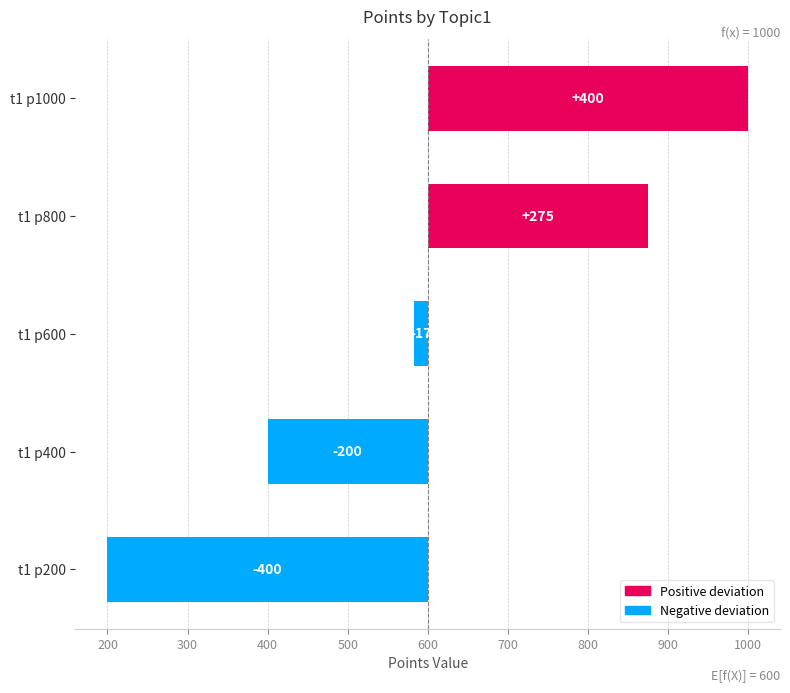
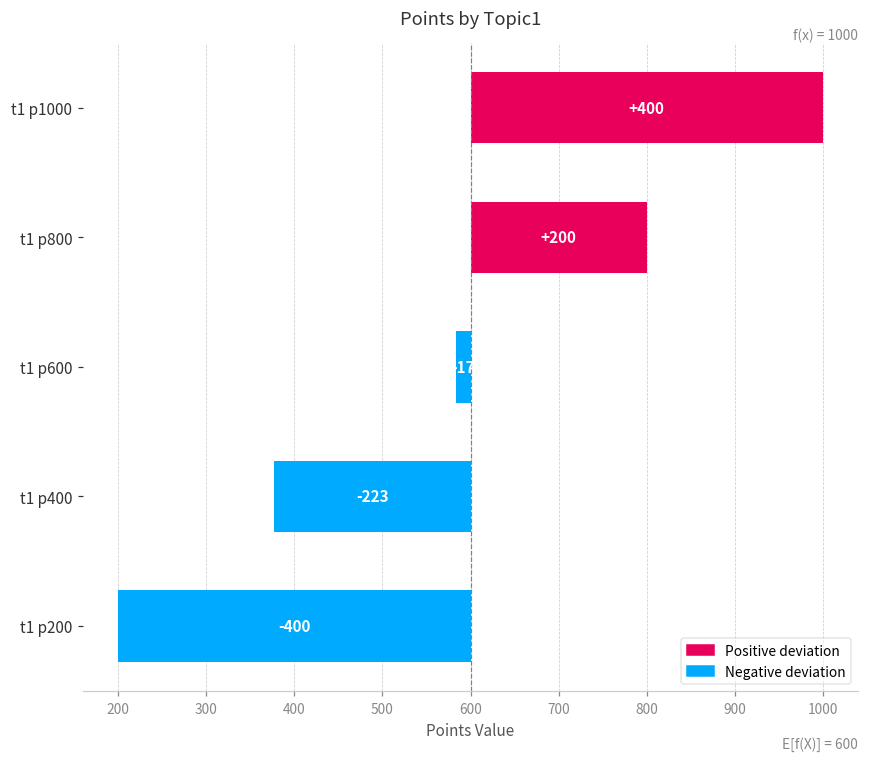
  {
    "t1 p1000": "+400",
-   "t1 p800": "+275",
+   "t1 p800": "+200",
    "t1 p600": "-17",
-   "t1 p400": "-200",
+   "t1 p400": "-223",
    "t1 p200": "-400"
  }
